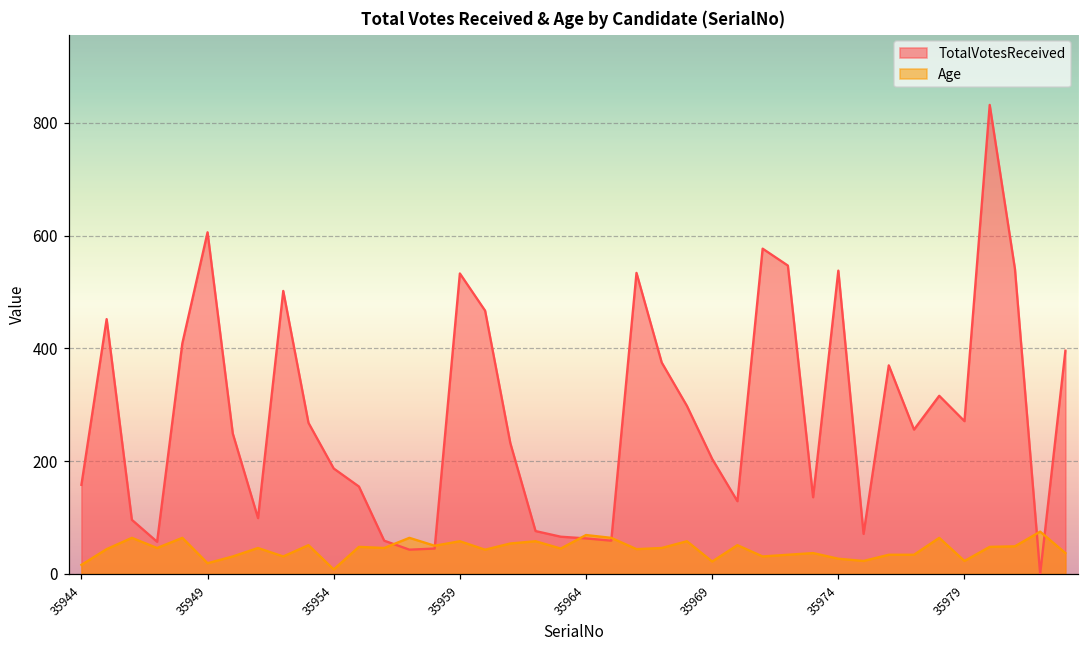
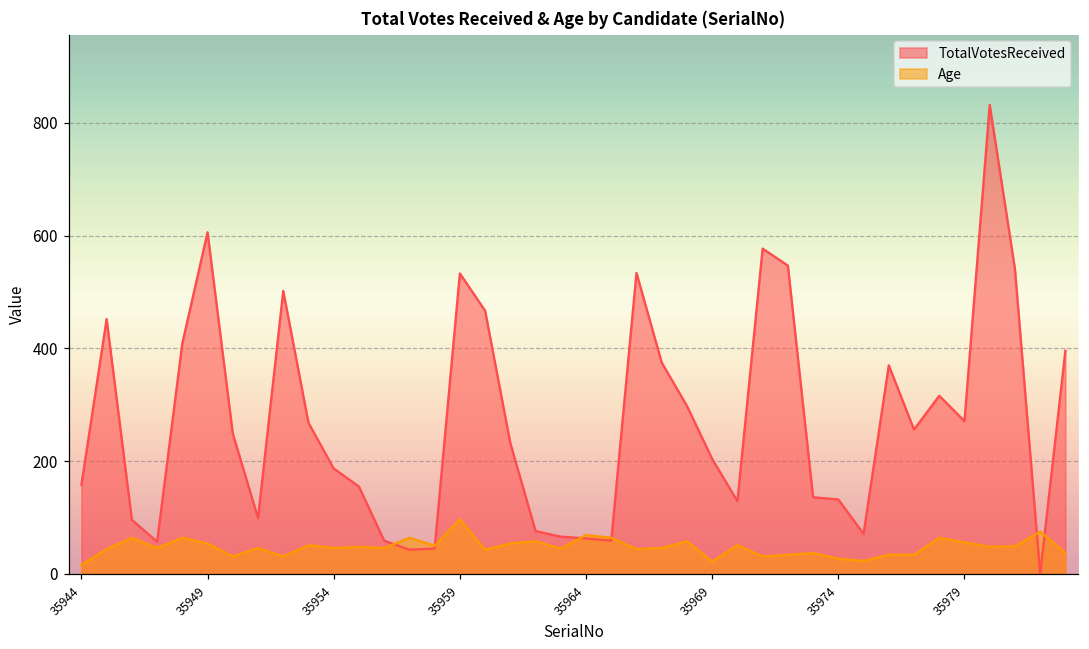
  {
    "TotalVotesReceived": {
      "35944": 160,
      "35949": 610,
      "35954": 190,
      "35959": 530,
      "35964": 60,
      "35969": 200,
-     "35974": 540,
+     "35974": 130,
      "35979": 270
    },
    "Age": {
      "35944": 20,
-     "35949": 20,
-     "35954": 10,
-     "35959": 60,
+     "35949": 50,
+     "35954": 50,
+     "35959": 100,
      "35964": 70,
      "35969": 20,
      "35974": 30,
-     "35979": 20
+     "35979": 60
    }
  }
